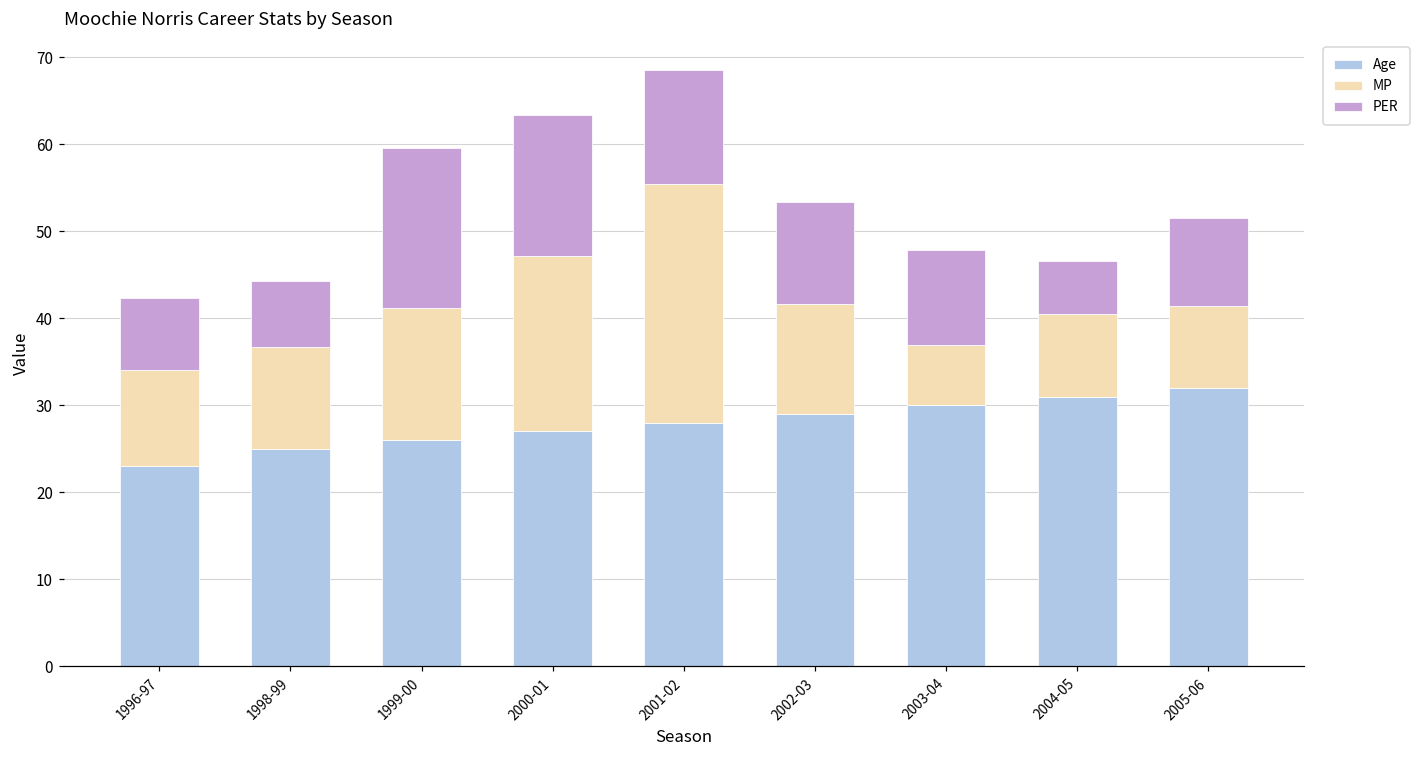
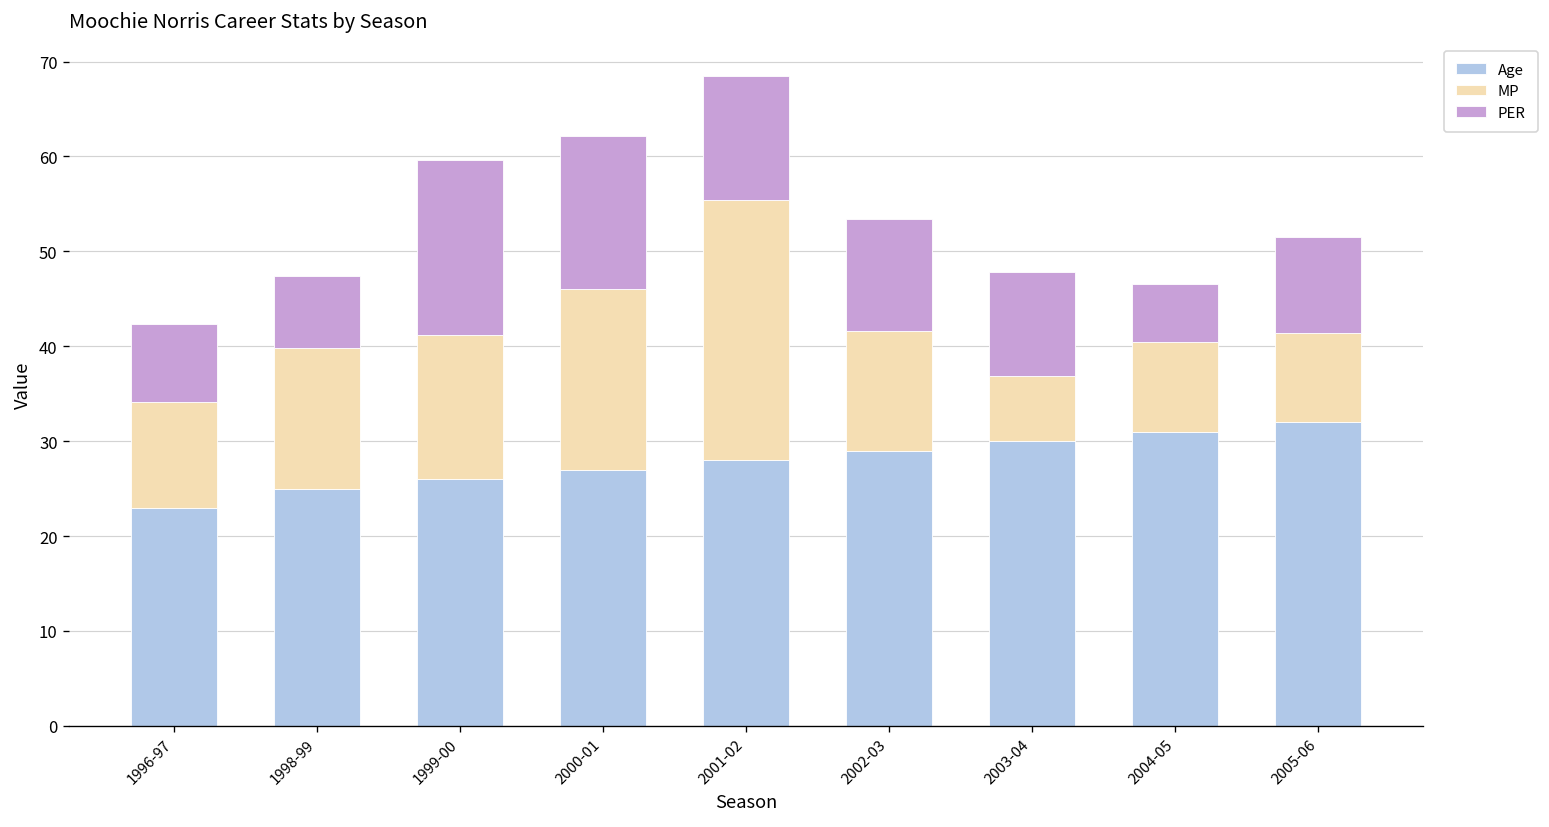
  {
    "MP": {
      "1996-97": 11,
-     "1998-99": 12,
+     "1998-99": 15,
      "1999-00": 15,
-     "2000-01": 20,
+     "2000-01": 19,
      "2001-02": 27,
      "2002-03": 13,
      "2003-04": 7,
      "2004-05": 10,
      "2005-06": 9
    }
  }
